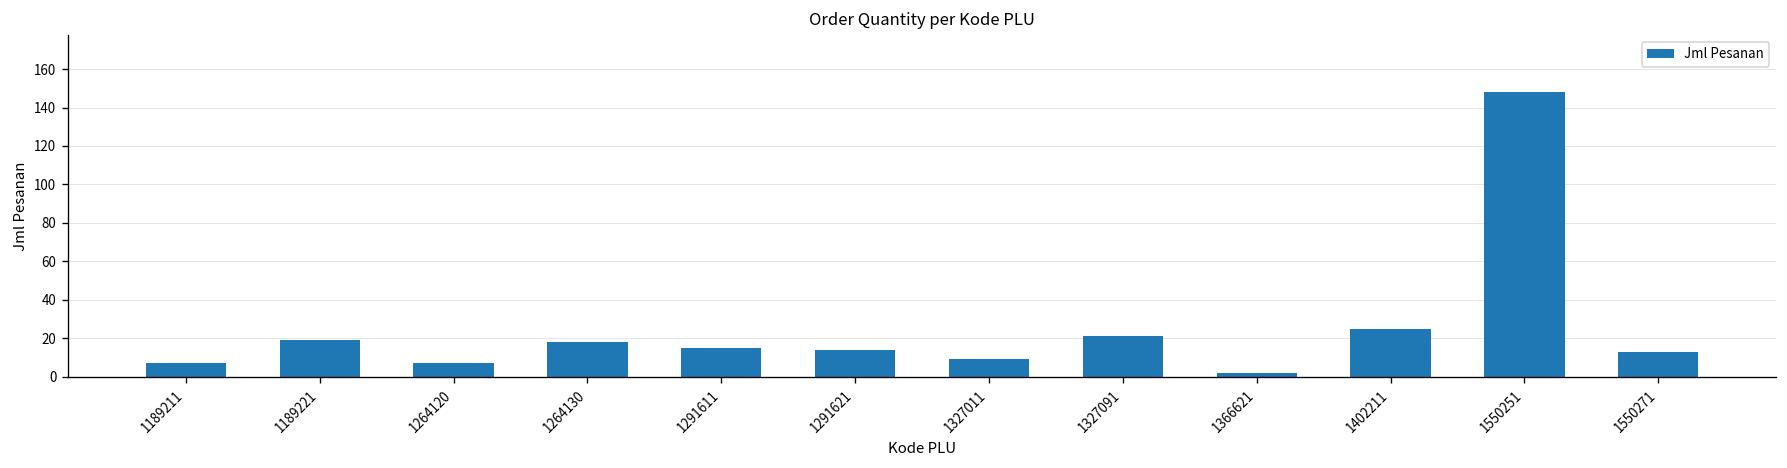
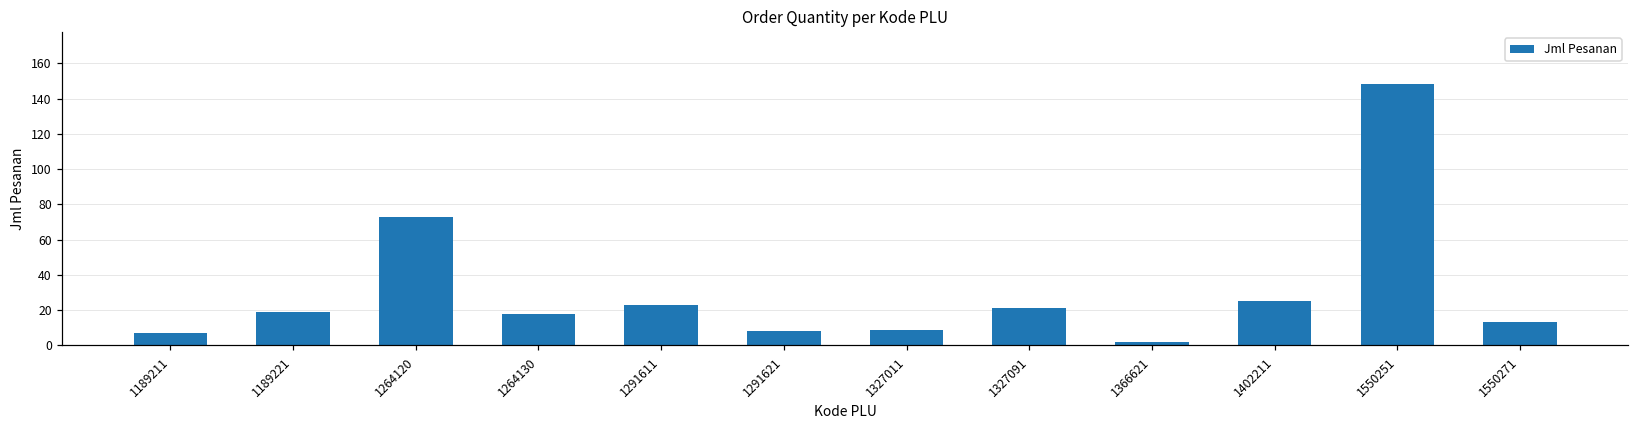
  {
    "1189211": 7,
    "1189221": 19,
-   "1264120": 7,
+   "1264120": 73,
    "1264130": 18,
-   "1291611": 15,
-   "1291621": 14,
+   "1291611": 23,
+   "1291621": 8,
    "1327011": 9,
    "1327091": 21,
    "1366621": 2,
    "1402211": 25,
    "1550251": 148,
    "1550271": 13
  }
